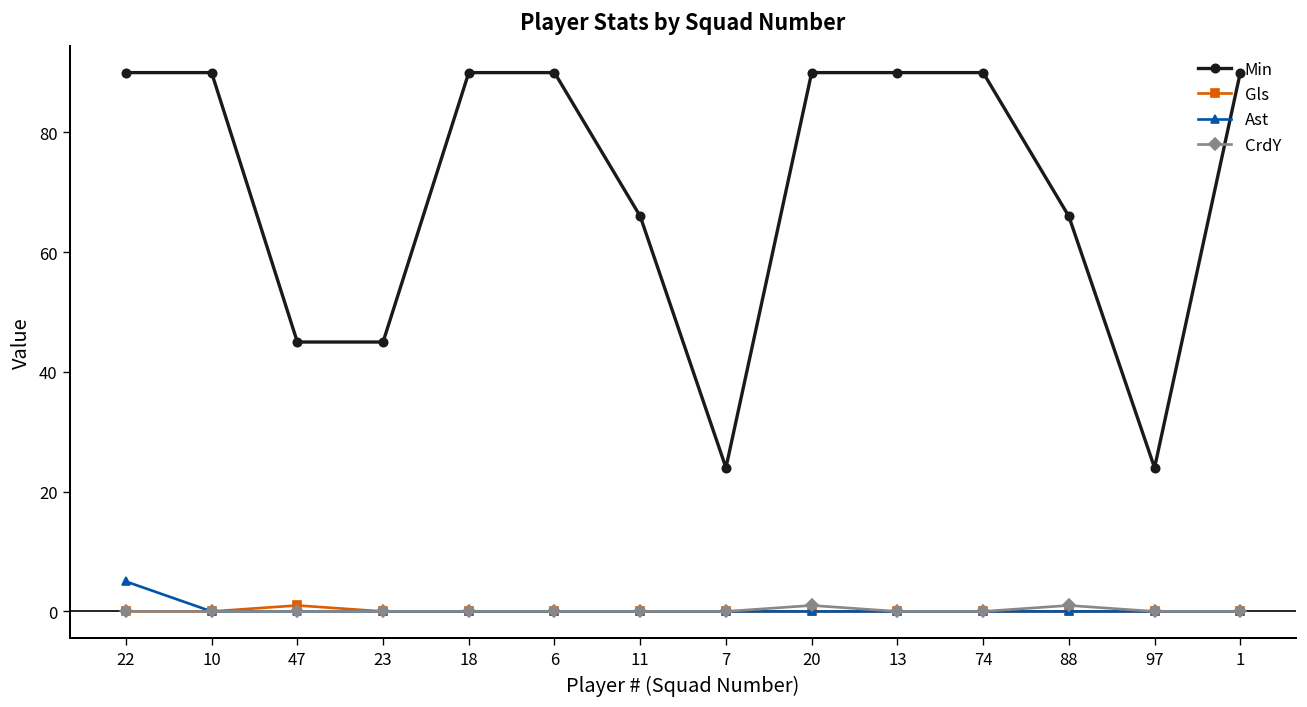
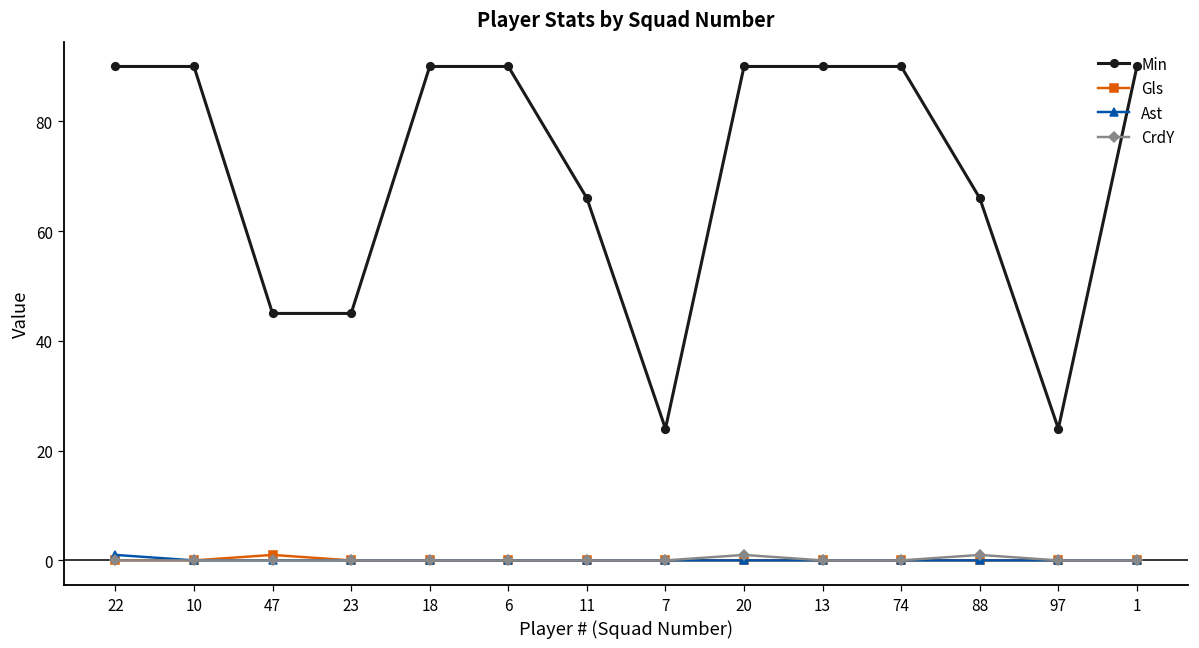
  {
    "Min": {
      "22": 90,
      "10": 90,
      "47": 45,
      "23": 45,
      "18": 90,
      "6": 90,
      "11": 66,
      "7": 24,
      "20": 90,
      "13": 90,
      "74": 90,
      "88": 66,
      "97": 24,
      "1": 90
    },
    "Gls": {
      "47": 1
    },
    "Ast": {
-     "22": 5
+     "22": 1
    },
    "CrdY": {
      "20": 1,
      "88": 1
    }
  }
